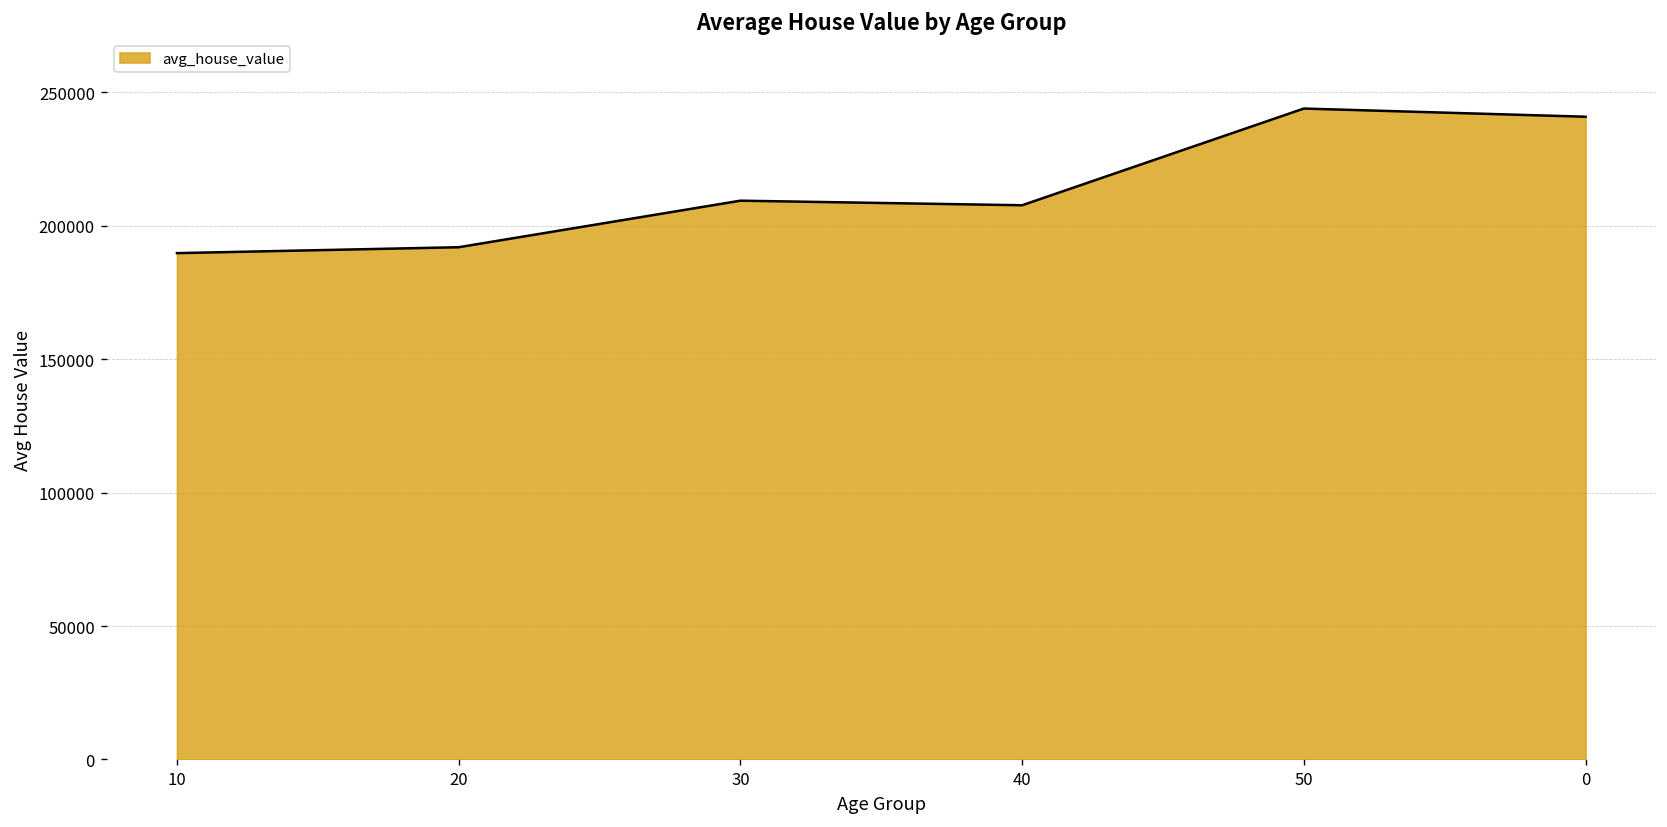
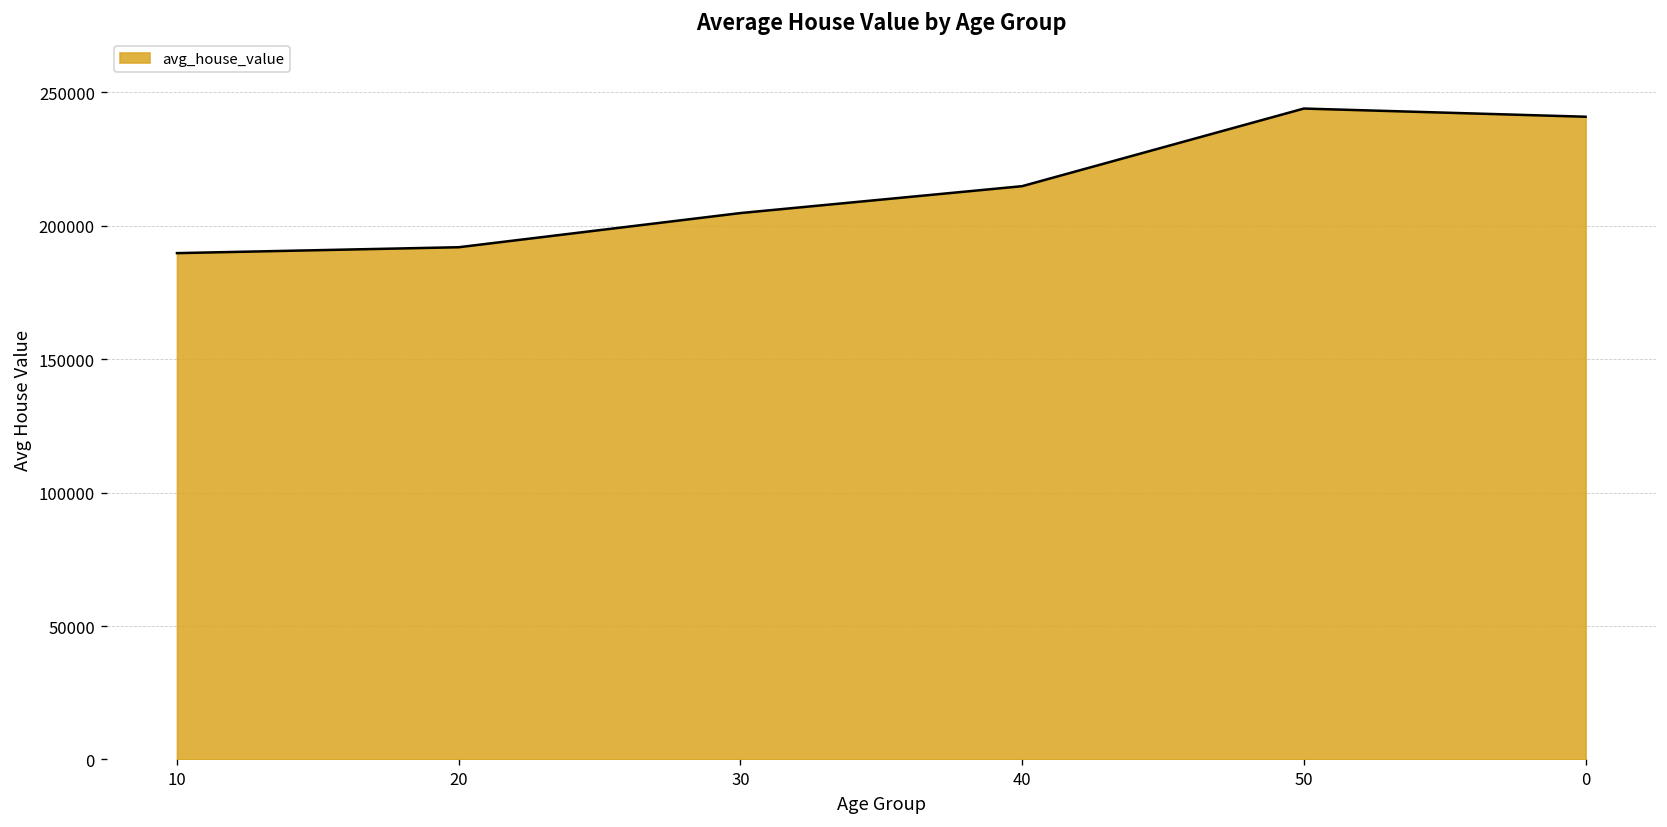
  {
    "10": 190000,
    "20": 192000,
-   "30": 209000,
-   "40": 208000,
+   "30": 205000,
+   "40": 215000,
    "50": 244000,
    "0": 241000
  }
